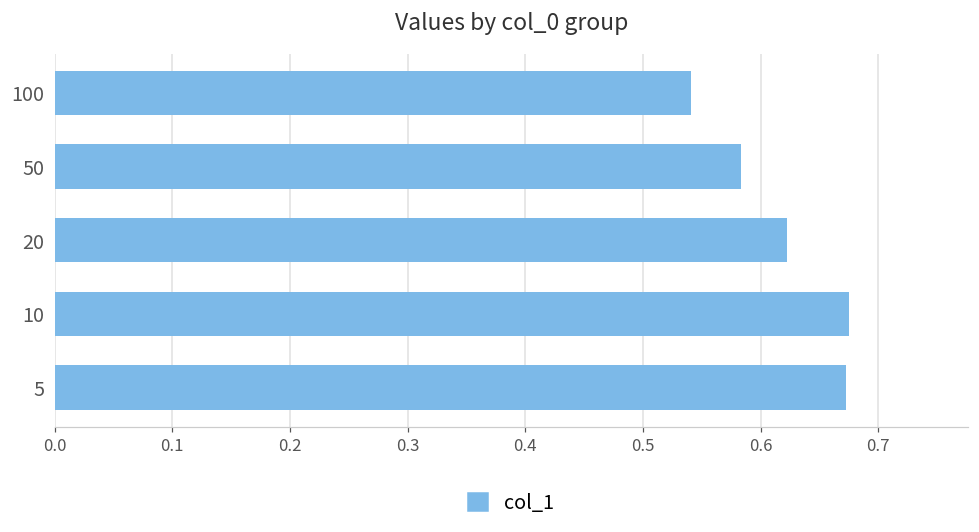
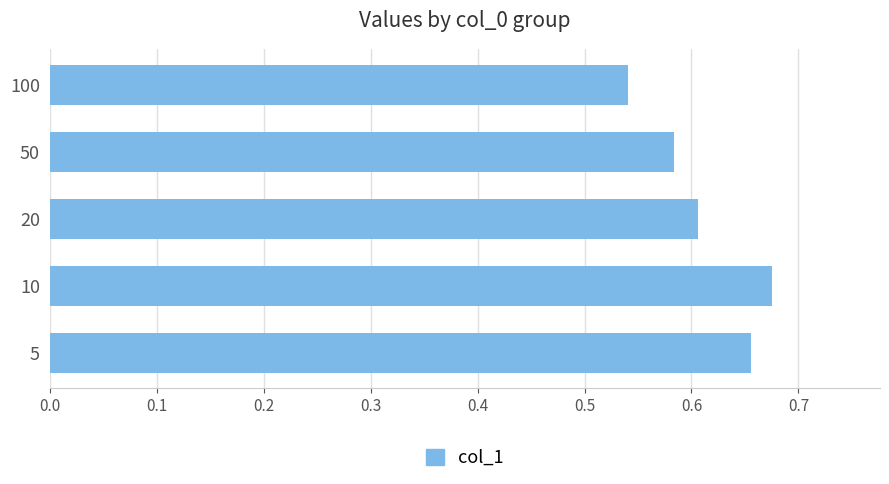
  {
    "100": 0.541,
    "50": 0.583,
-   "20": 0.622,
+   "20": 0.606,
    "10": 0.675,
-   "5": 0.672
+   "5": 0.656
  }
